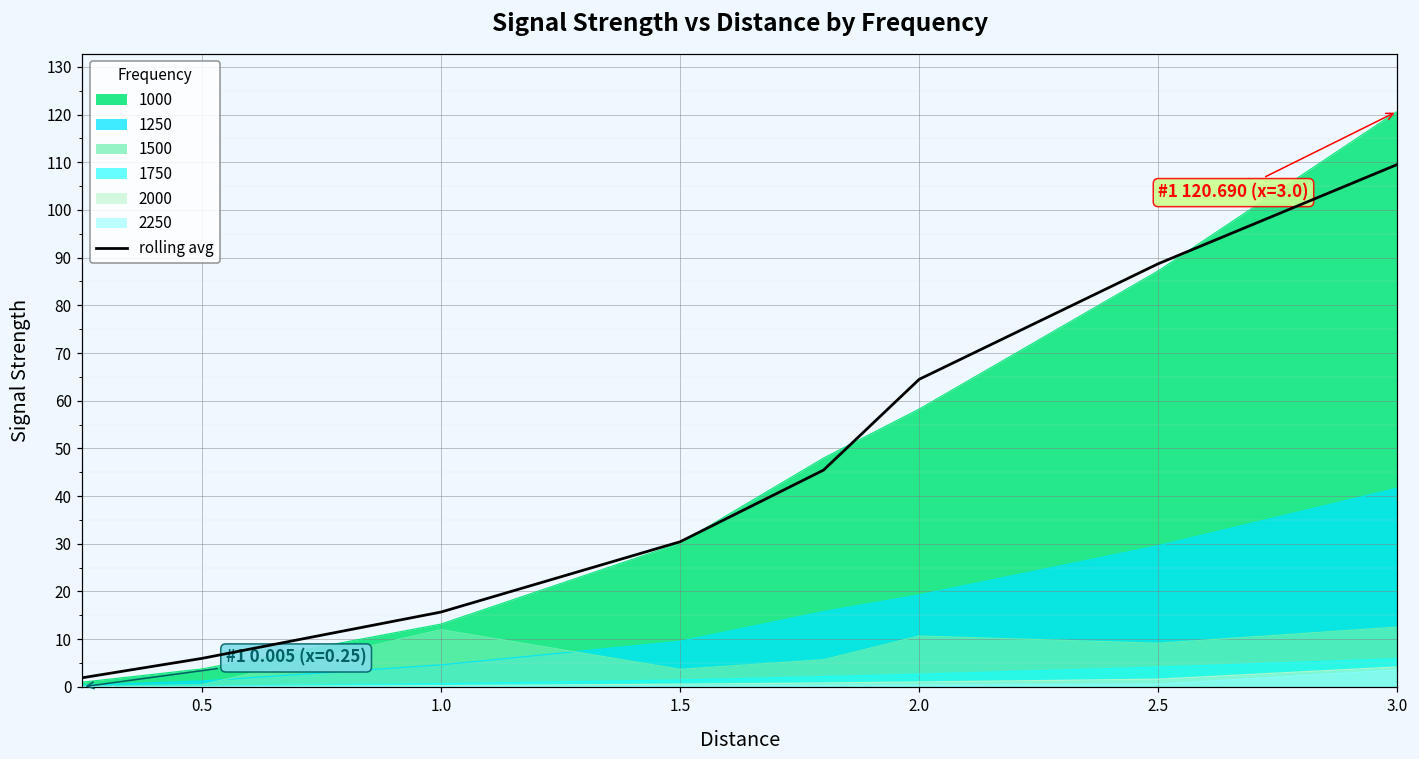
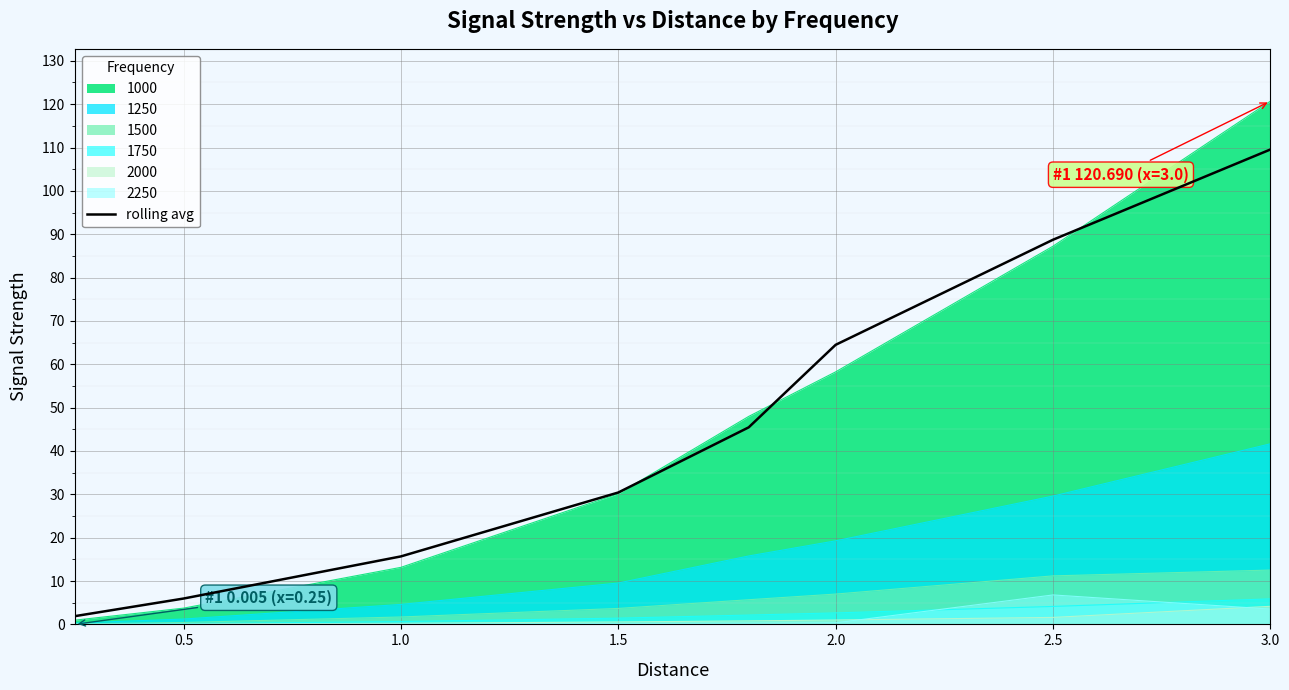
  {
    "1000": {
      "1.0": 13,
      "2.0": 58,
      "2.5": 87
    },
    "1500": {
-     "1.0": 12,
+     "1.0": 2,
      "1.5": 4,
-     "2.0": 11,
-     "2.5": 9,
+     "2.0": 7,
+     "2.5": 11,
      "3.0": 13
    },
    "2000": {
      "2.0": 1,
      "2.5": 2,
      "3.0": 4
    },
    "2250": {
      "2.0": 0,
-     "2.5": 1,
+     "2.5": 7,
      "3.0": 4
    },
    "rolling avg": {
      "1.0": 16,
      "2.0": 64,
      "2.5": 89
    }
  }
